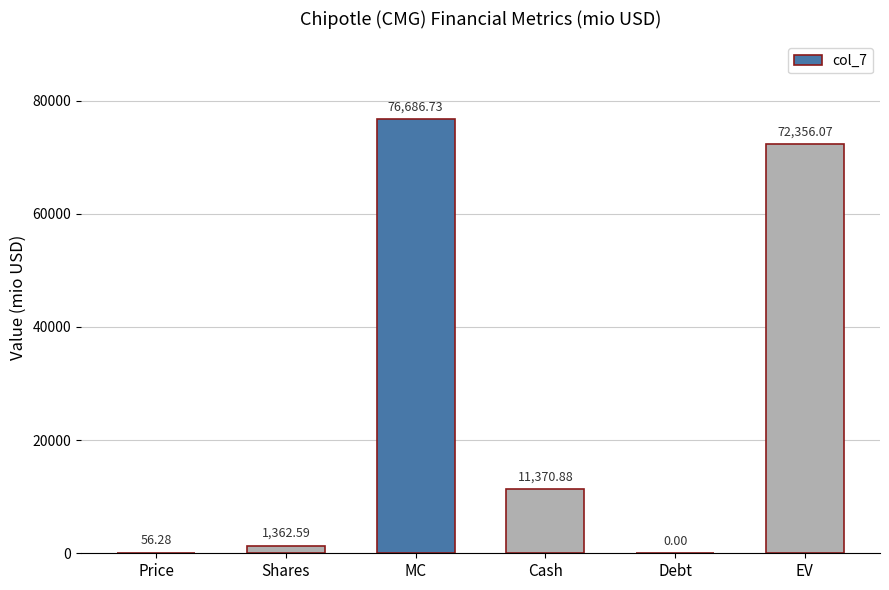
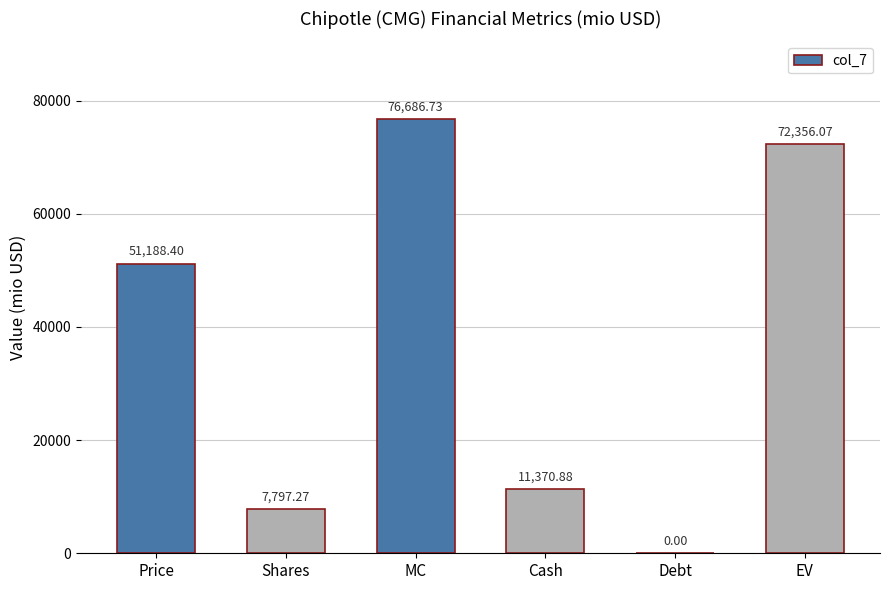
  {
-   "Price": "56.28",
-   "Shares": "1,362.59",
+   "Price": "51,188.40",
+   "Shares": "7,797.27",
    "MC": "76,686.73",
    "Cash": "11,370.88",
    "Debt": "0.00",
    "EV": "72,356.07"
  }
